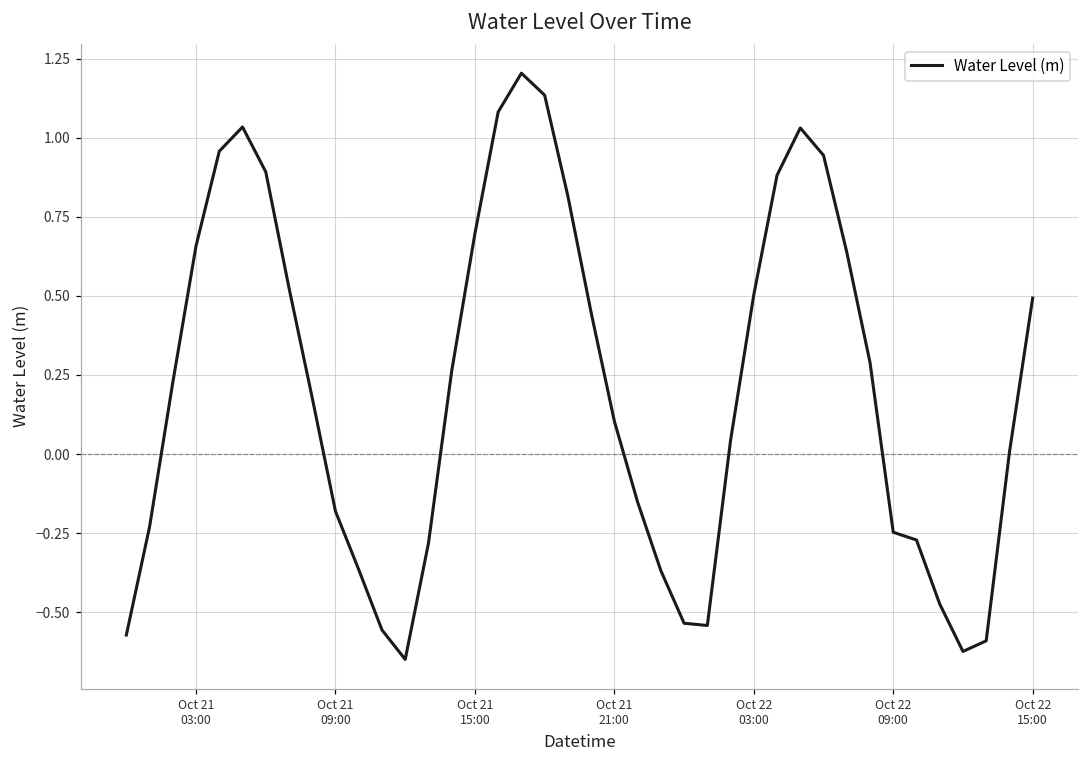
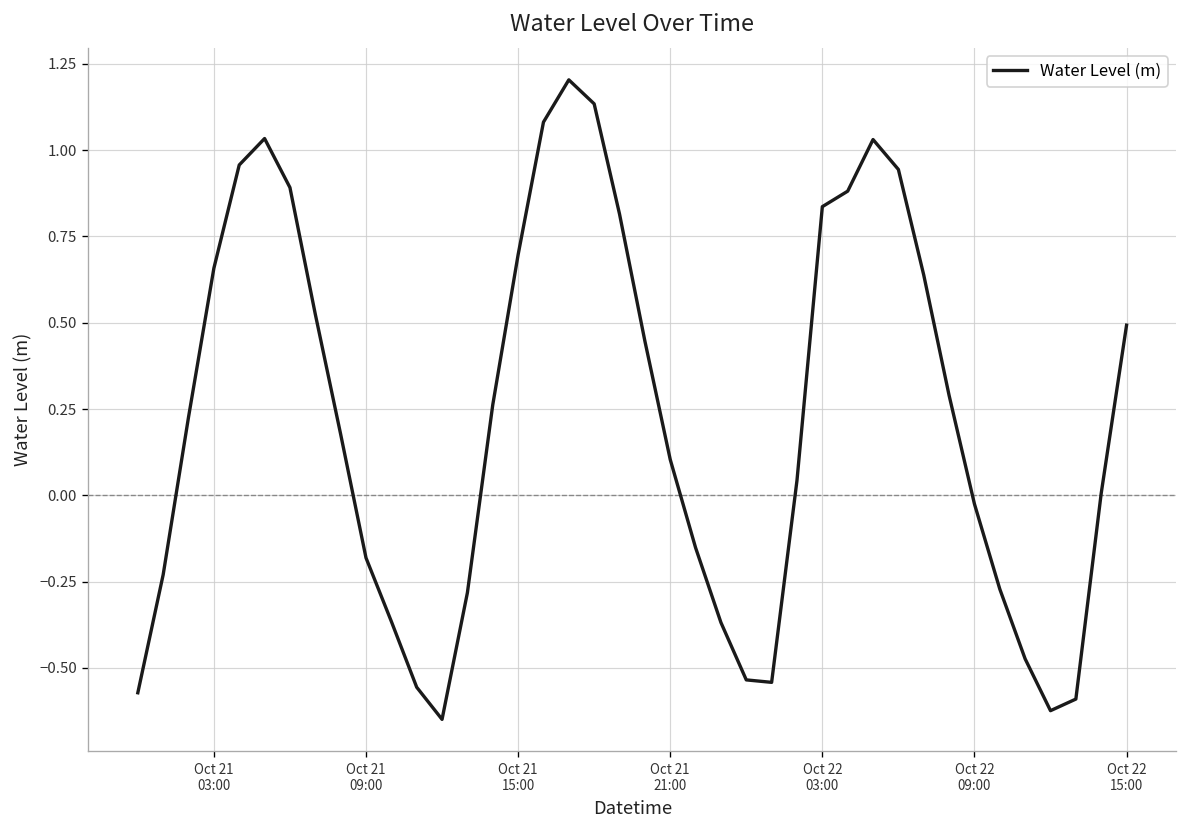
  {
    "Oct 21 03:00": 0.66,
    "Oct 21 09:00": -0.18,
    "Oct 21 15:00": 0.70,
    "Oct 21 21:00": 0.10,
-   "Oct 22 03:00": 0.50,
-   "Oct 22 09:00": -0.25,
+   "Oct 22 03:00": 0.84,
+   "Oct 22 09:00": -0.02,
    "Oct 22 15:00": 0.49
  }
